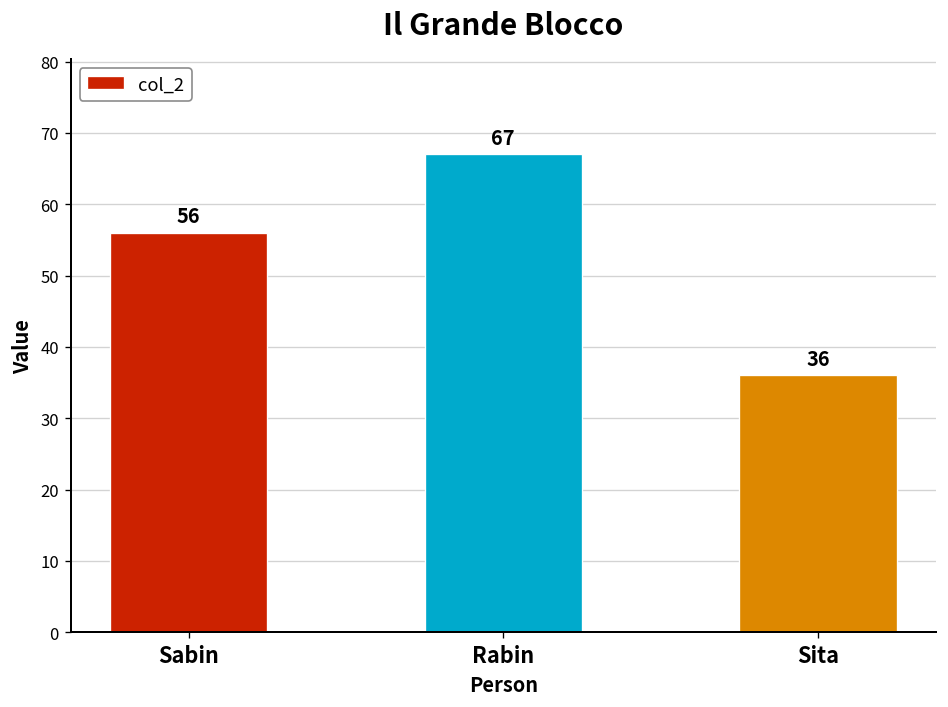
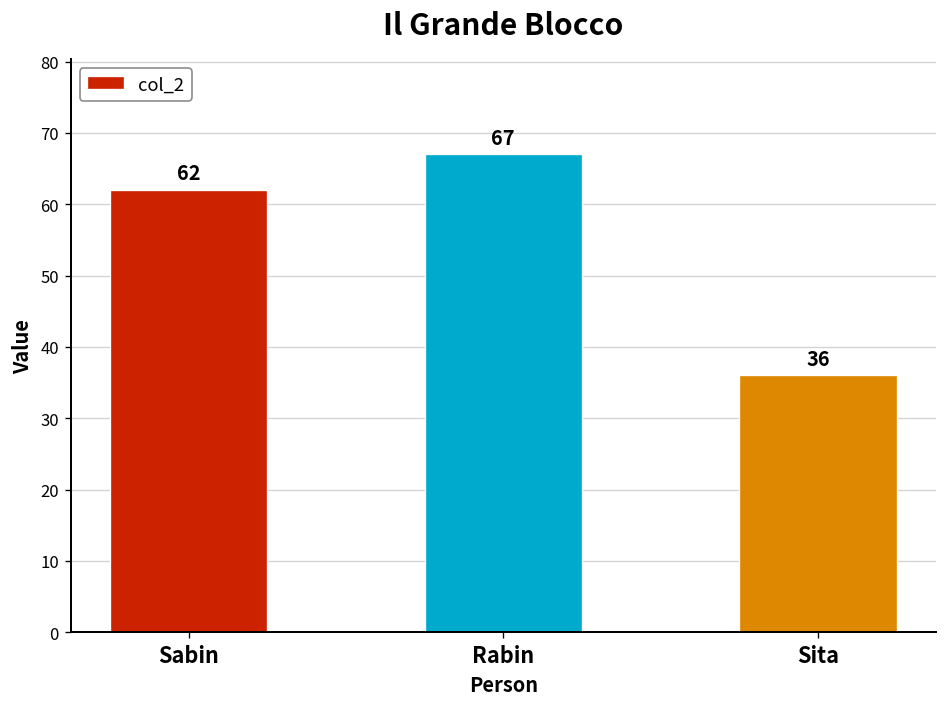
  {
-   "Sabin": 56,
+   "Sabin": 62,
    "Rabin": 67,
    "Sita": 36
  }
